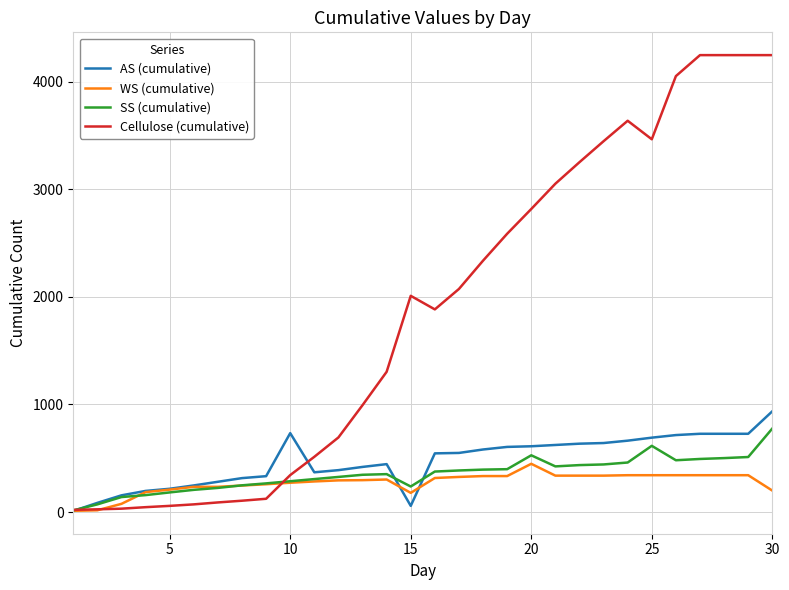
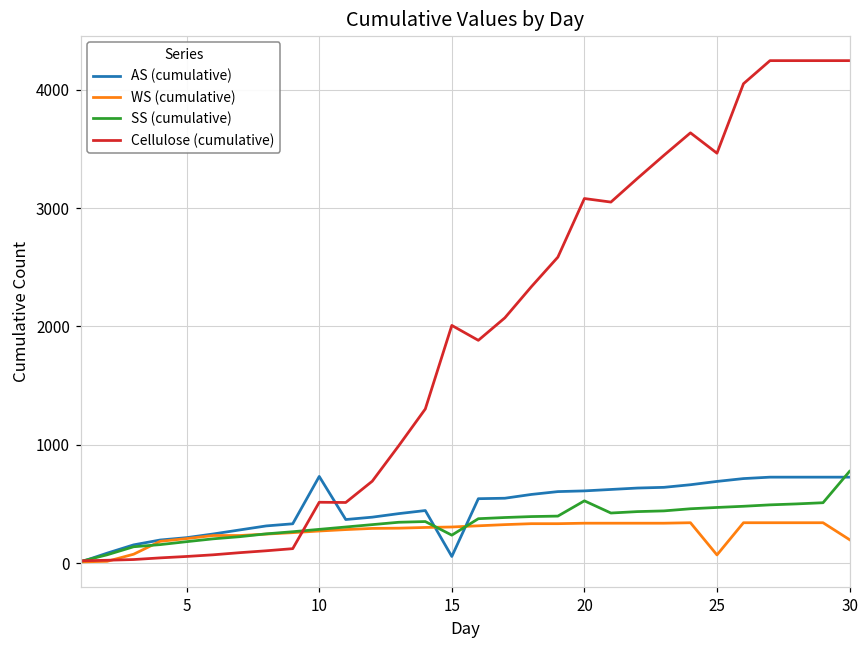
  {
    "AS (cumulative)": {
      "10": 730,
      "15": 60,
      "20": 610,
      "25": 690,
-     "30": 940
+     "30": 730
    },
    "WS (cumulative)": {
-     "15": 180,
-     "20": 450,
-     "25": 340,
+     "15": 310,
+     "20": 340,
+     "25": 70,
      "30": 200
    },
    "SS (cumulative)": {
      "5": 180,
      "15": 240,
      "20": 530,
-     "25": 620,
+     "25": 470,
      "30": 780
    },
    "Cellulose (cumulative)": {
      "5": 60,
-     "10": 340,
+     "10": 520,
      "15": 2010,
-     "20": 2820,
+     "20": 3080,
      "25": 3460,
      "30": 4250
    }
  }
